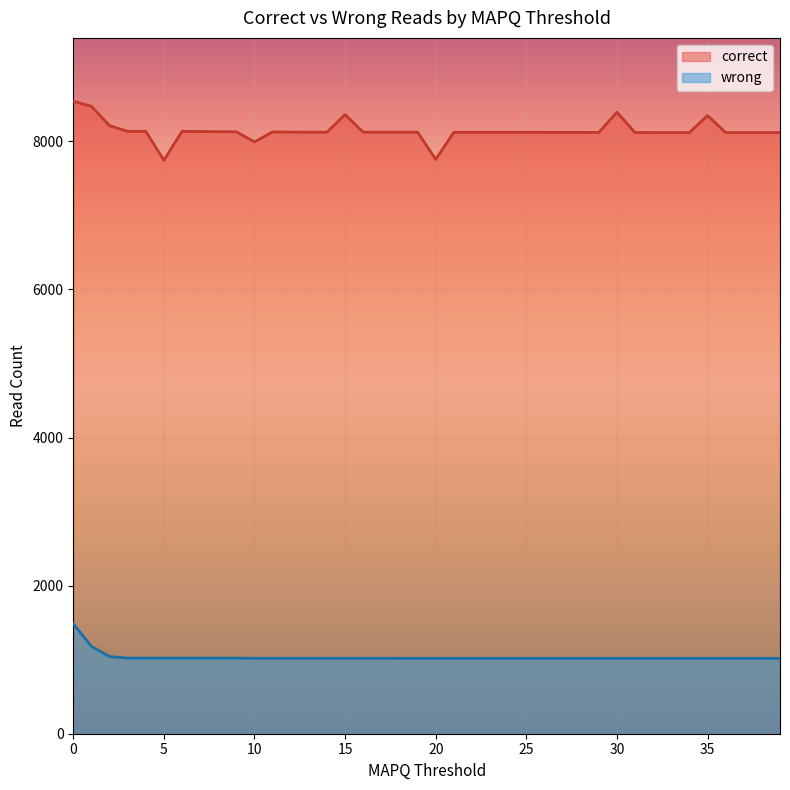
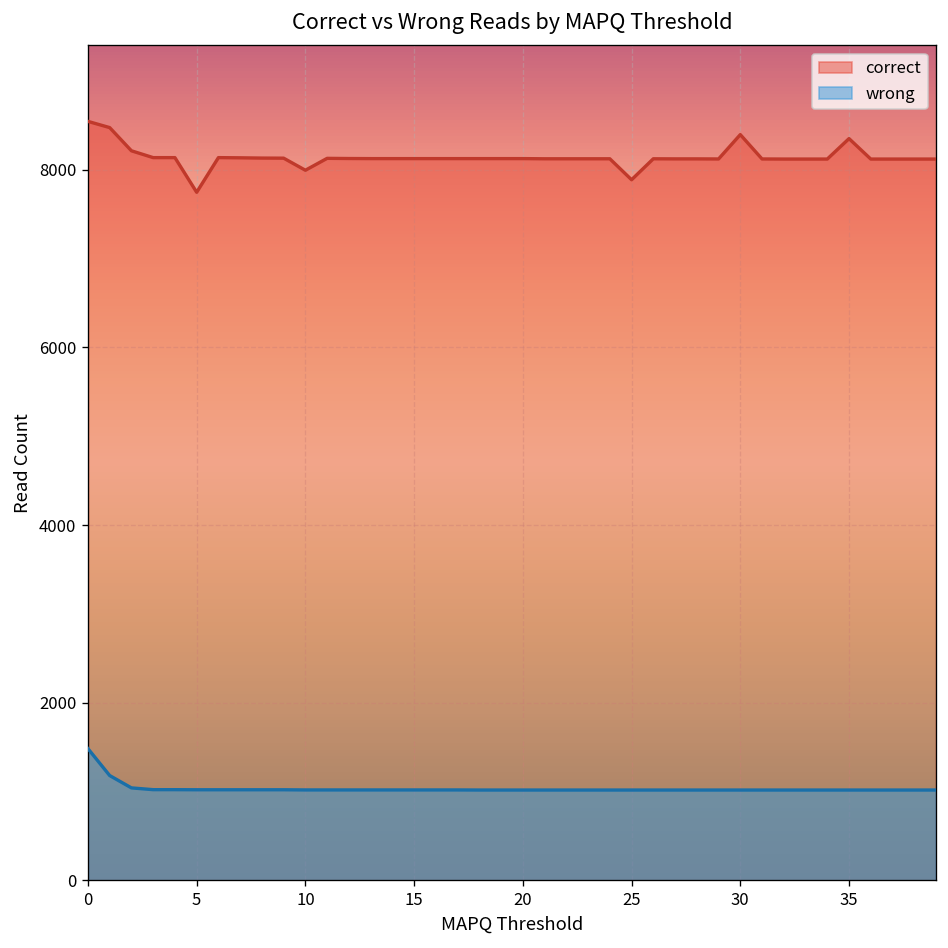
  {
    "correct": {
      "0": 8500,
      "5": 7700,
      "10": 8000,
-     "15": 8400,
-     "20": 7800,
-     "25": 8100,
+     "15": 8100,
+     "20": 8100,
+     "25": 7900,
      "30": 8400,
      "35": 8400
    },
    "wrong": {
      "0": 1500,
      "5": 1000,
      "10": 1000,
      "15": 1000,
      "20": 1000,
      "25": 1000,
      "30": 1000,
      "35": 1000
    }
  }
